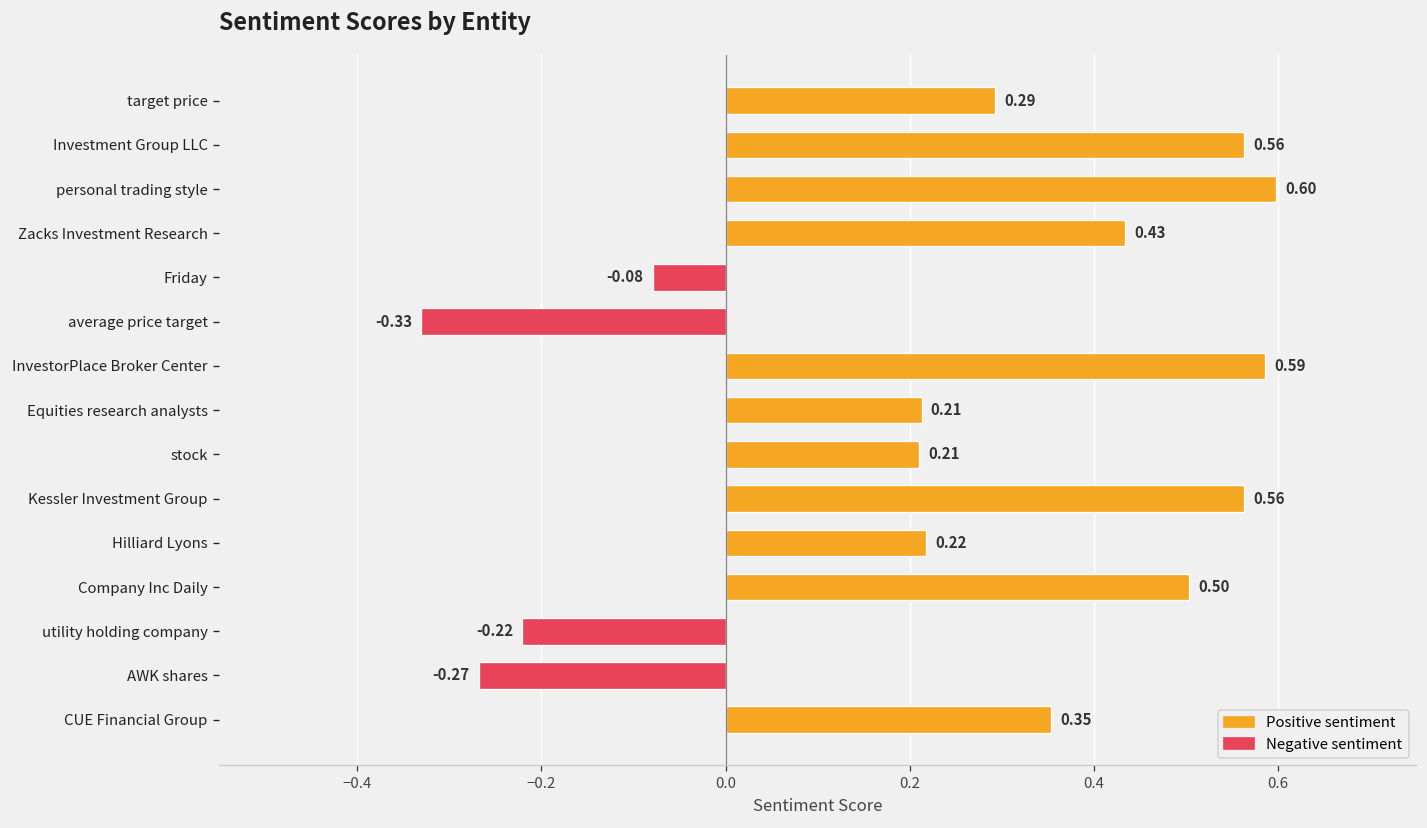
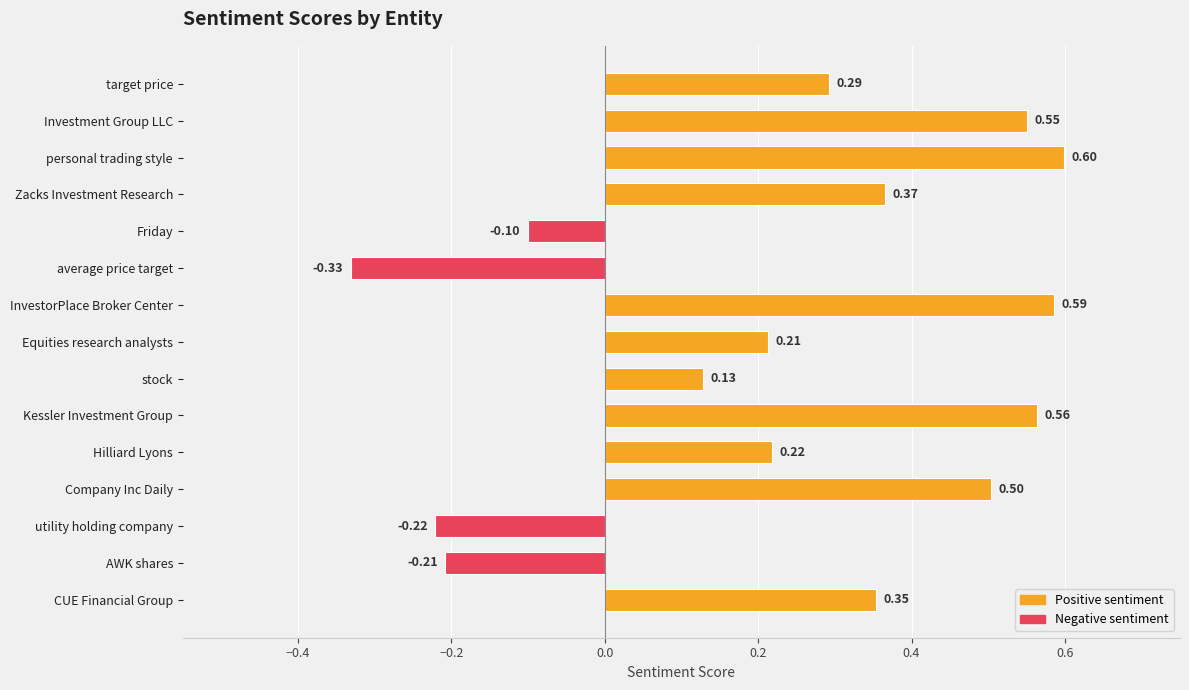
  {
    "target price": 0.29,
-   "Investment Group LLC": 0.56,
+   "Investment Group LLC": 0.55,
    "personal trading style": 0.60,
-   "Zacks Investment Research": 0.43,
-   "Friday": -0.08,
+   "Zacks Investment Research": 0.37,
+   "Friday": -0.10,
    "average price target": -0.33,
    "InvestorPlace Broker Center": 0.59,
    "Equities research analysts": 0.21,
-   "stock": 0.21,
+   "stock": 0.13,
    "Kessler Investment Group": 0.56,
    "Hilliard Lyons": 0.22,
    "Company Inc Daily": 0.50,
    "utility holding company": -0.22,
-   "AWK shares": -0.27,
+   "AWK shares": -0.21,
    "CUE Financial Group": 0.35
  }
